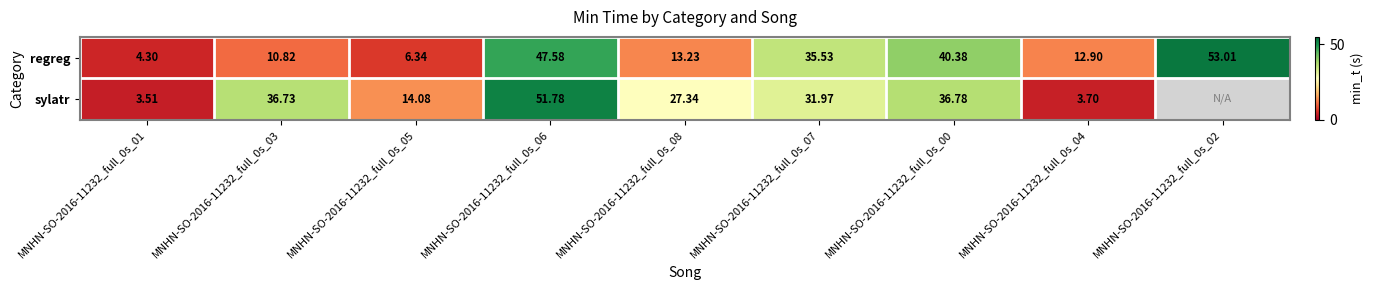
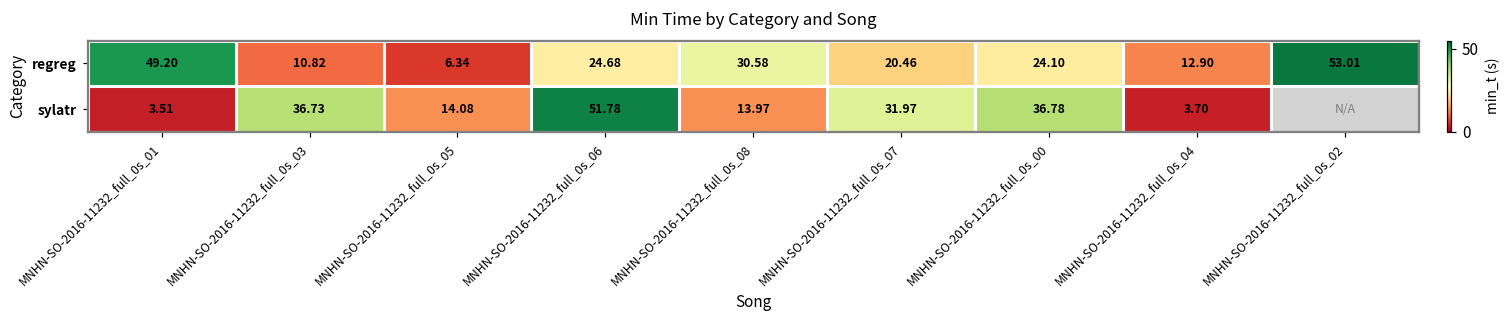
  {
    "regreg": {
-     "MNHN-SO-2016-11232_full_0s_01": 4.30,
+     "MNHN-SO-2016-11232_full_0s_01": 49.20,
      "MNHN-SO-2016-11232_full_0s_03": 10.82,
      "MNHN-SO-2016-11232_full_0s_05": 6.34,
-     "MNHN-SO-2016-11232_full_0s_06": 47.58,
-     "MNHN-SO-2016-11232_full_0s_08": 13.23,
-     "MNHN-SO-2016-11232_full_0s_07": 35.53,
-     "MNHN-SO-2016-11232_full_0s_00": 40.38,
+     "MNHN-SO-2016-11232_full_0s_06": 24.68,
+     "MNHN-SO-2016-11232_full_0s_08": 30.58,
+     "MNHN-SO-2016-11232_full_0s_07": 20.46,
+     "MNHN-SO-2016-11232_full_0s_00": 24.10,
      "MNHN-SO-2016-11232_full_0s_04": 12.90,
      "MNHN-SO-2016-11232_full_0s_02": 53.01
    },
    "sylatr": {
      "MNHN-SO-2016-11232_full_0s_01": 3.51,
      "MNHN-SO-2016-11232_full_0s_03": 36.73,
      "MNHN-SO-2016-11232_full_0s_05": 14.08,
      "MNHN-SO-2016-11232_full_0s_06": 51.78,
-     "MNHN-SO-2016-11232_full_0s_08": 27.34,
+     "MNHN-SO-2016-11232_full_0s_08": 13.97,
      "MNHN-SO-2016-11232_full_0s_07": 31.97,
      "MNHN-SO-2016-11232_full_0s_00": 36.78,
      "MNHN-SO-2016-11232_full_0s_04": 3.70
    }
  }
